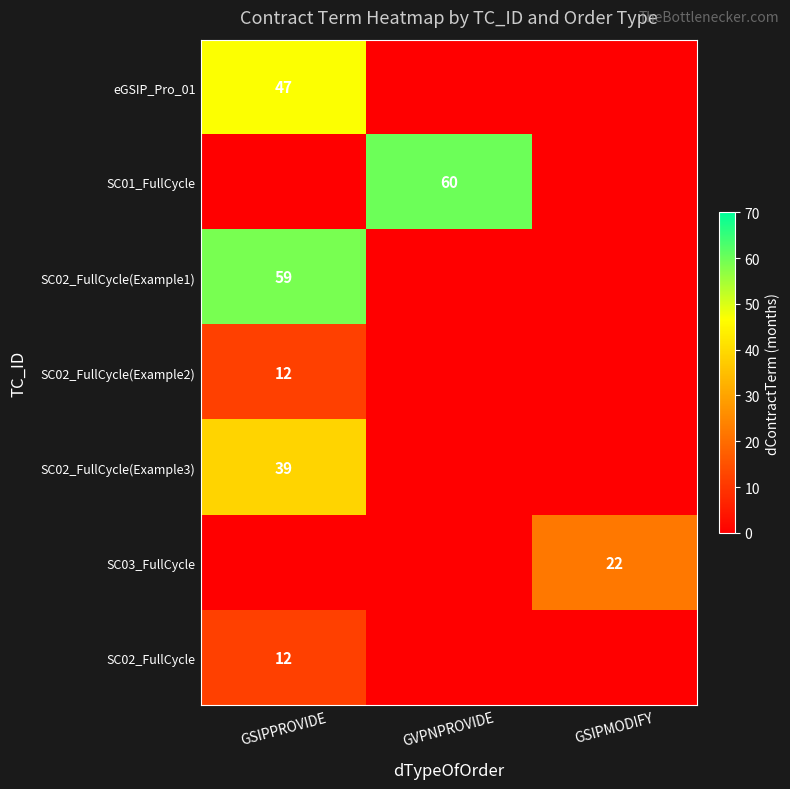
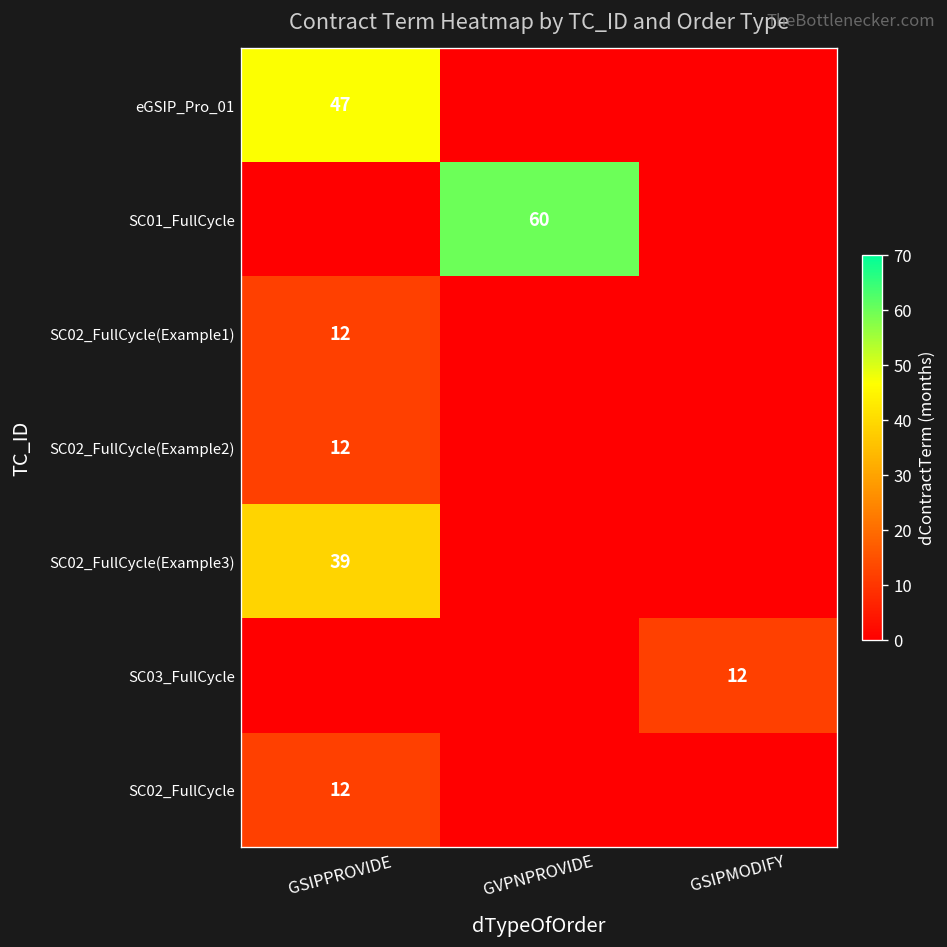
  {
    "eGSIP_Pro_01": {
      "GSIPPROVIDE": 47
    },
    "SC01_FullCycle": {
      "GVPNPROVIDE": 60
    },
    "SC02_FullCycle(Example1)": {
-     "GSIPPROVIDE": 59
+     "GSIPPROVIDE": 12
    },
    "SC02_FullCycle(Example2)": {
      "GSIPPROVIDE": 12
    },
    "SC02_FullCycle(Example3)": {
      "GSIPPROVIDE": 39
    },
    "SC03_FullCycle": {
-     "GSIPMODIFY": 22
+     "GSIPMODIFY": 12
    },
    "SC02_FullCycle": {
      "GSIPPROVIDE": 12
    }
  }
